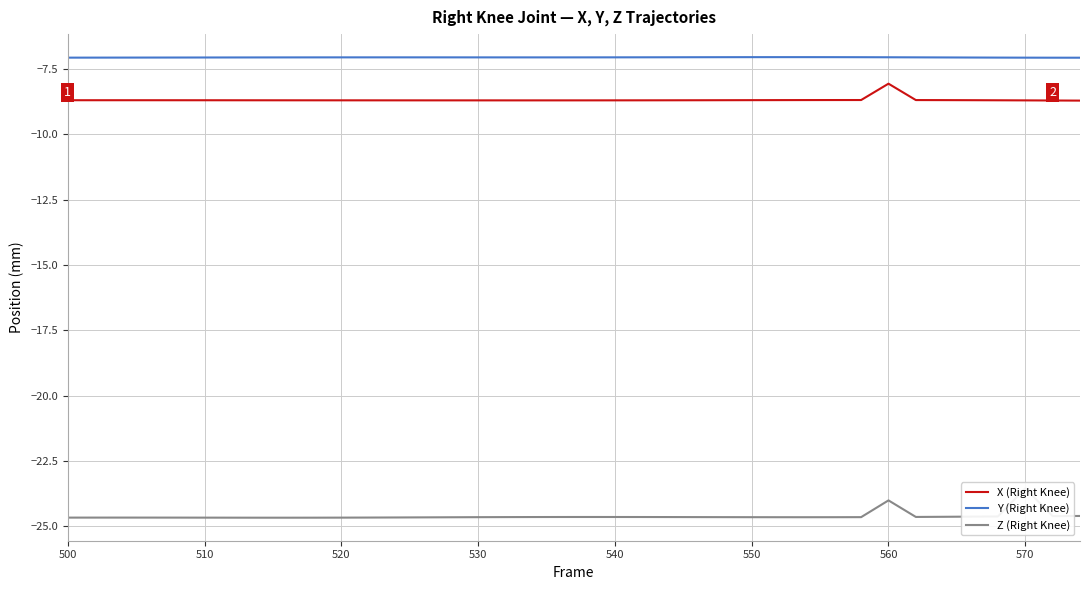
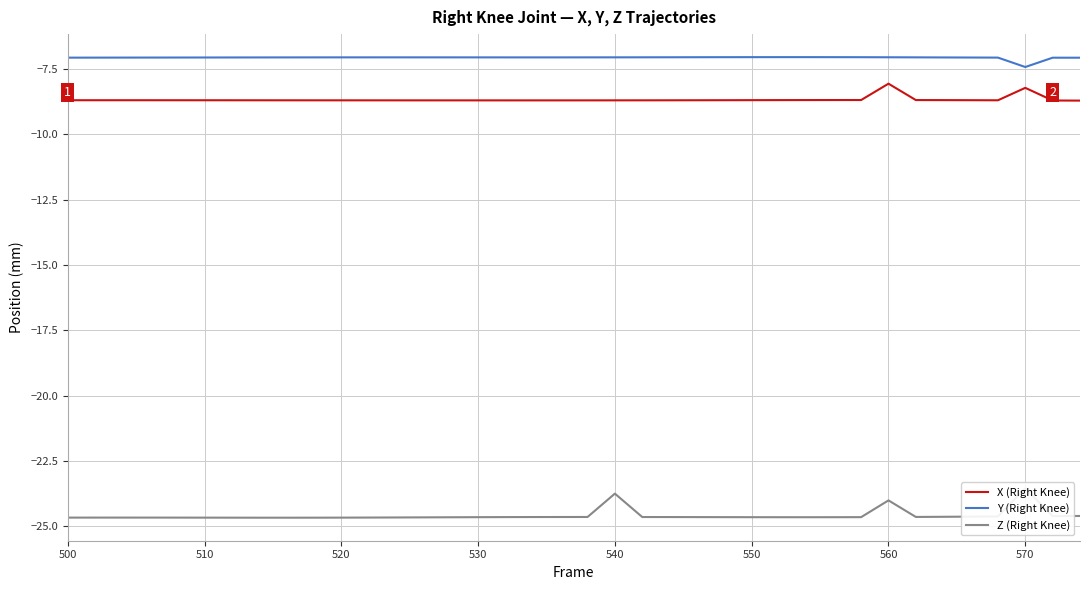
  {
    "X (Right Knee)": {
      "510": -8.7,
      "520": -8.7,
      "530": -8.7,
      "540": -8.7,
      "550": -8.7,
      "560": -8.1,
-     "570": -8.7
+     "570": -8.2
    },
    "Y (Right Knee)": {
      "500": -7.1,
      "510": -7.1,
      "520": -7.1,
      "530": -7.1,
      "540": -7.1,
      "550": -7.1,
      "560": -7.1,
-     "570": -7.1
+     "570": -7.4
    },
    "Z (Right Knee)": {
      "500": -24.7,
      "510": -24.7,
      "520": -24.7,
      "530": -24.7,
-     "540": -24.6,
+     "540": -23.8,
      "550": -24.7,
      "560": -24.0
    }
  }
